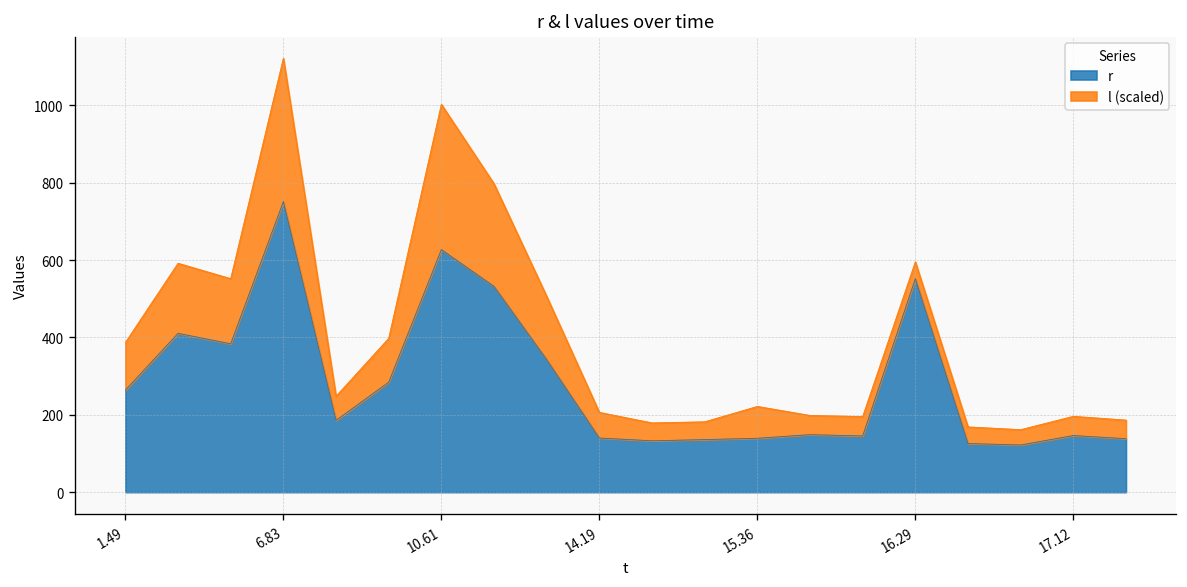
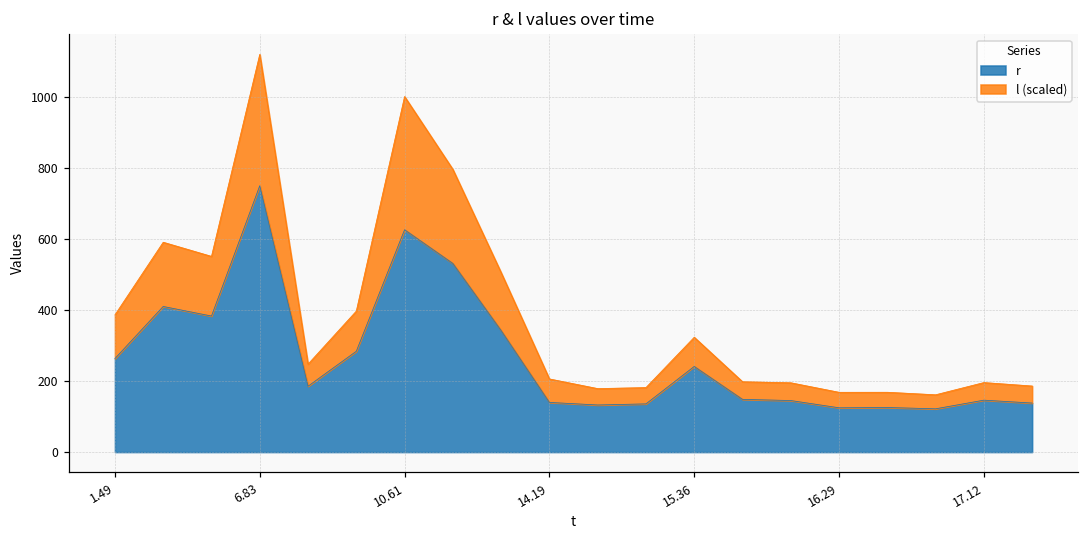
  {
    "r": {
      "1.49": 260,
      "6.83": 750,
      "10.61": 630,
      "14.19": 140,
-     "15.36": 140,
-     "16.29": 550,
+     "15.36": 240,
+     "16.29": 120,
      "17.12": 150
    },
    "l (scaled)": {
      "1.49": 120,
      "6.83": 370,
      "10.61": 380,
      "14.19": 70,
      "15.36": 80,
      "16.29": 40,
      "17.12": 50
    }
  }
